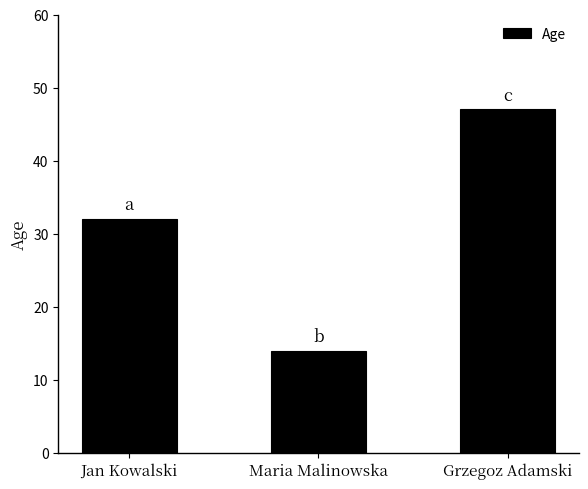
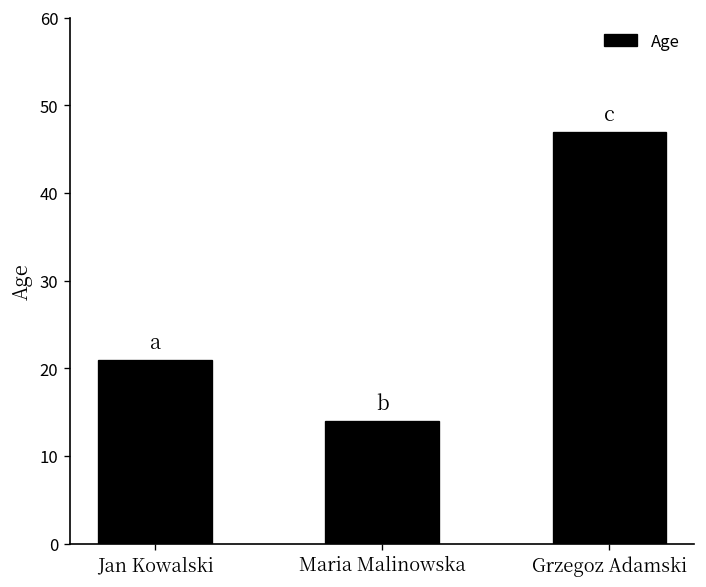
  {
-   "Jan Kowalski": 32,
+   "Jan Kowalski": 21,
    "Maria Malinowska": 14,
    "Grzegoz Adamski": 47
  }
